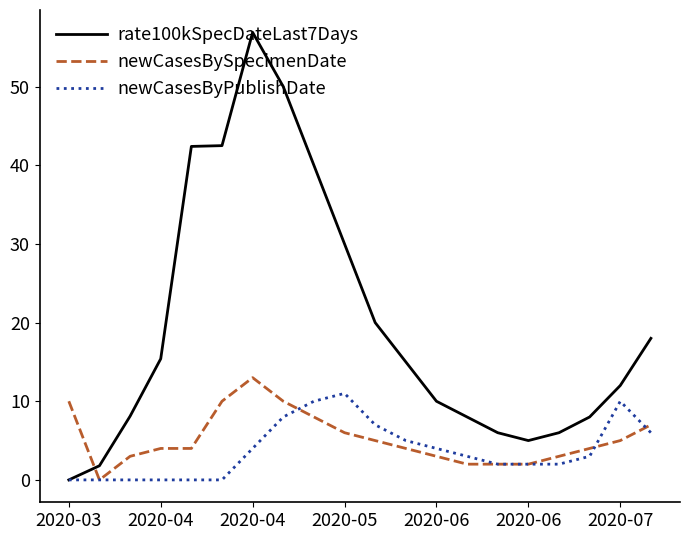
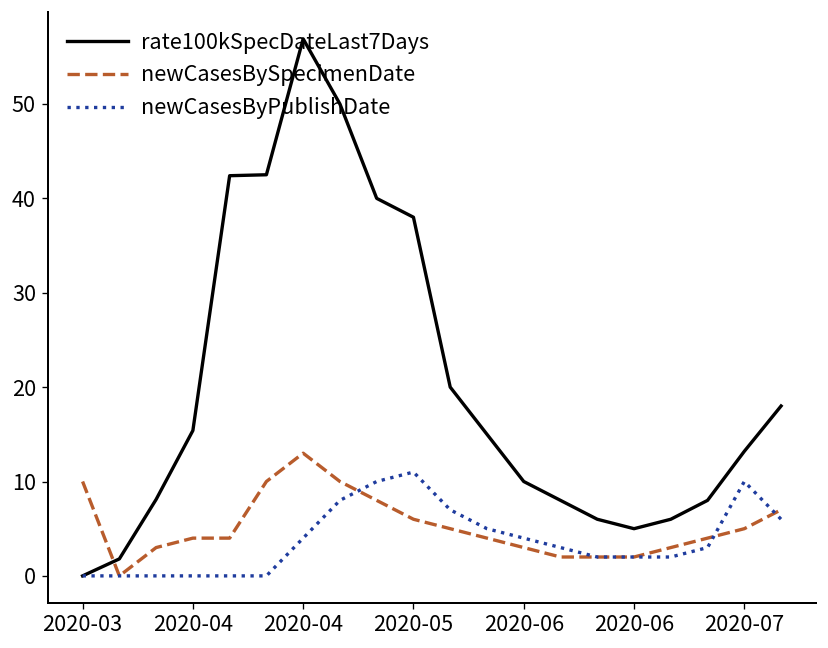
  {
    "rate100kSpecDateLast7Days": {
-     "2020-05": 30,
-     "2020-07": 12
+     "2020-05": 38,
+     "2020-07": 13
    },
    "newCasesBySpecimenDate": {
      "2020-03": 10,
      "2020-05": 6,
      "2020-07": 5
    },
    "newCasesByPublishDate": {
      "2020-05": 11,
      "2020-07": 10
    }
  }
